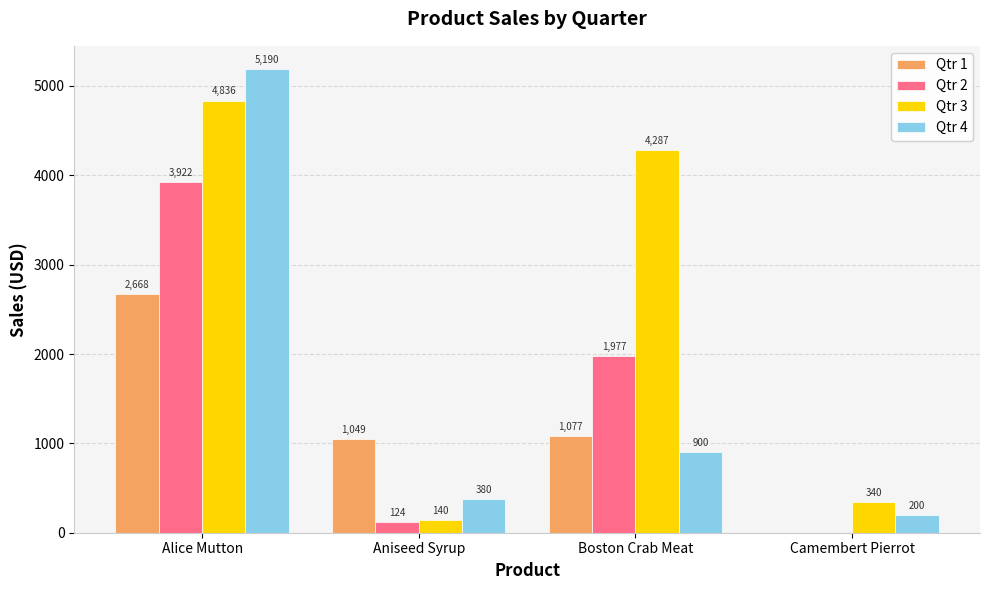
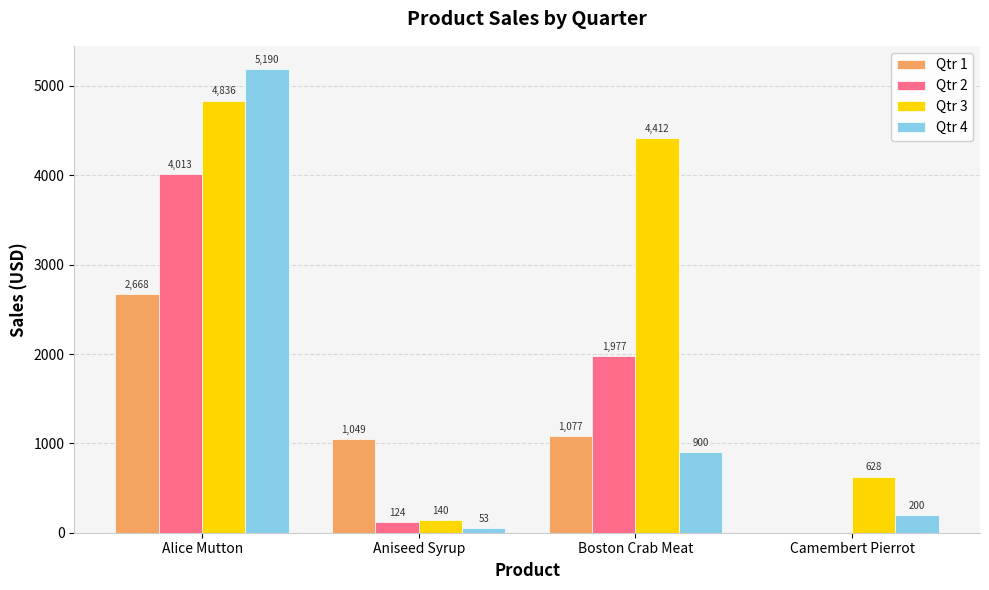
  {
    "Qtr 1": {
      "Alice Mutton": "2,668",
      "Aniseed Syrup": "1,049",
      "Boston Crab Meat": "1,077"
    },
    "Qtr 2": {
-     "Alice Mutton": "3,922",
+     "Alice Mutton": "4,013",
      "Aniseed Syrup": "124",
      "Boston Crab Meat": "1,977"
    },
    "Qtr 3": {
      "Alice Mutton": "4,836",
      "Aniseed Syrup": "140",
-     "Boston Crab Meat": "4,287",
-     "Camembert Pierrot": "340"
+     "Boston Crab Meat": "4,412",
+     "Camembert Pierrot": "628"
    },
    "Qtr 4": {
      "Alice Mutton": "5,190",
-     "Aniseed Syrup": "380",
+     "Aniseed Syrup": "53",
      "Boston Crab Meat": "900",
      "Camembert Pierrot": "200"
    }
  }
